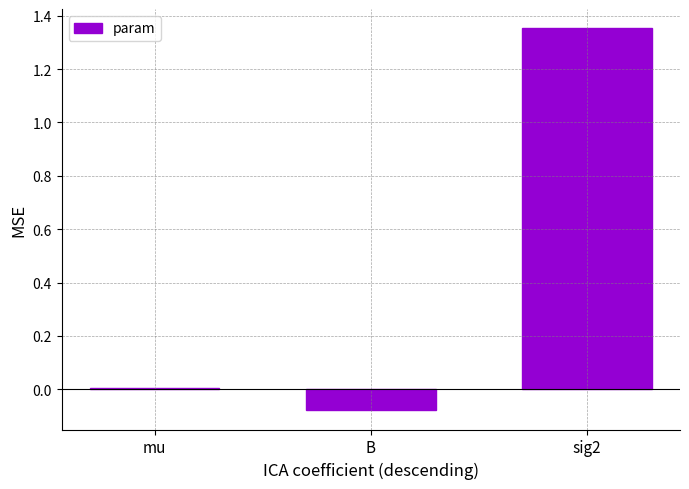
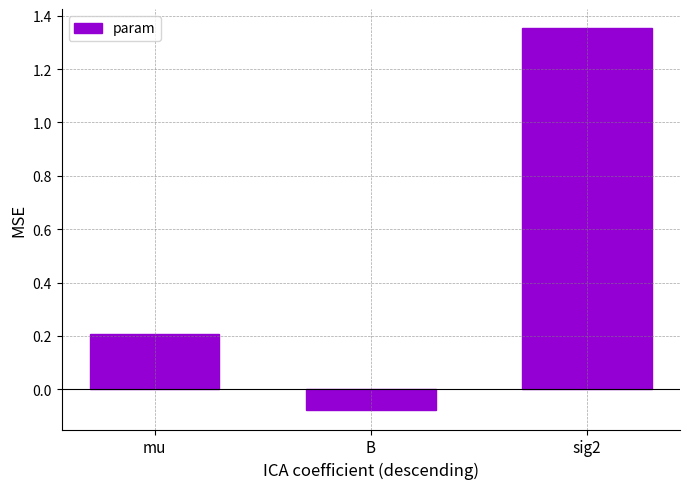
  {
-   "mu": 0.00,
+   "mu": 0.21,
    "B": -0.08,
    "sig2": 1.35
  }
